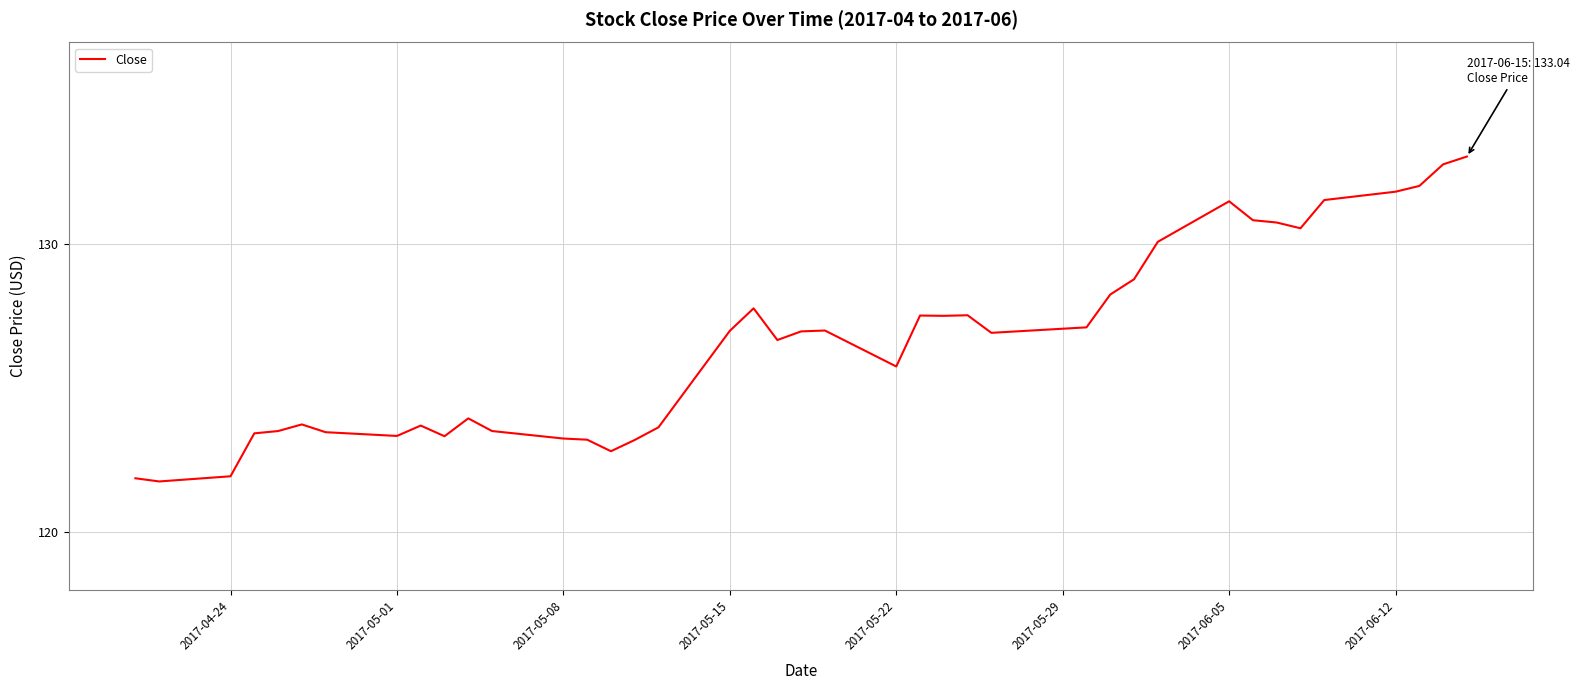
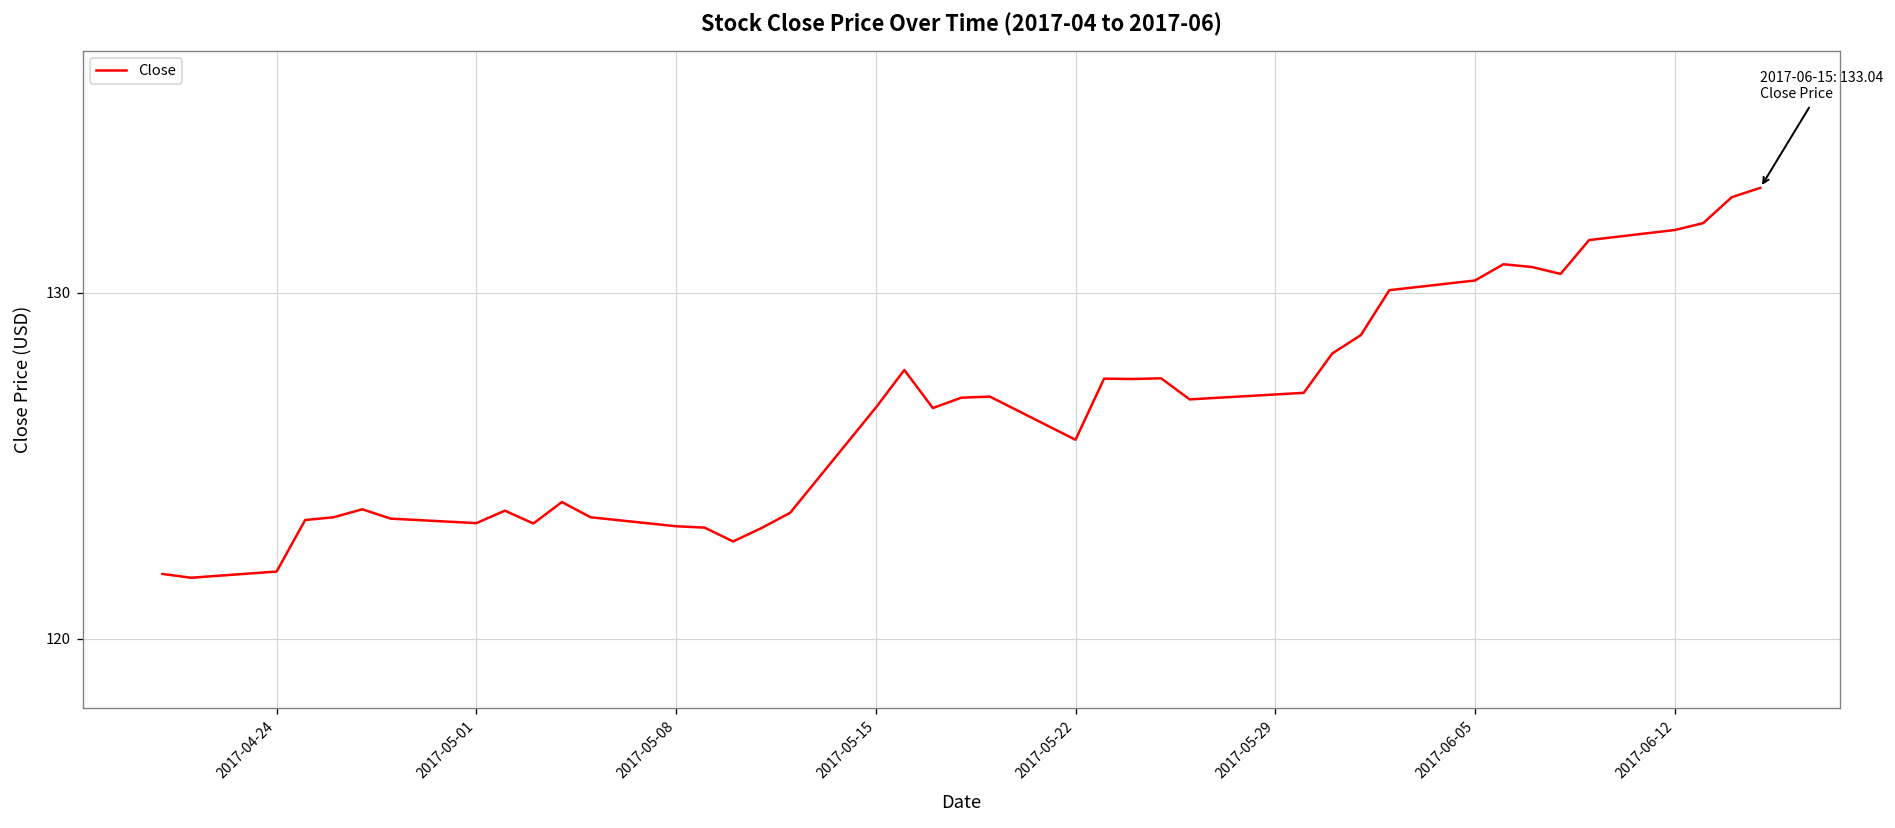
  {
    "2017-04-24": 121.9,
    "2017-05-01": 123.3,
    "2017-05-08": 123.3,
-   "2017-05-15": 127.0,
+   "2017-05-15": 126.7,
    "2017-05-22": 125.8,
-   "2017-06-05": 131.5,
+   "2017-06-05": 130.4,
    "2017-06-12": 131.8
  }
